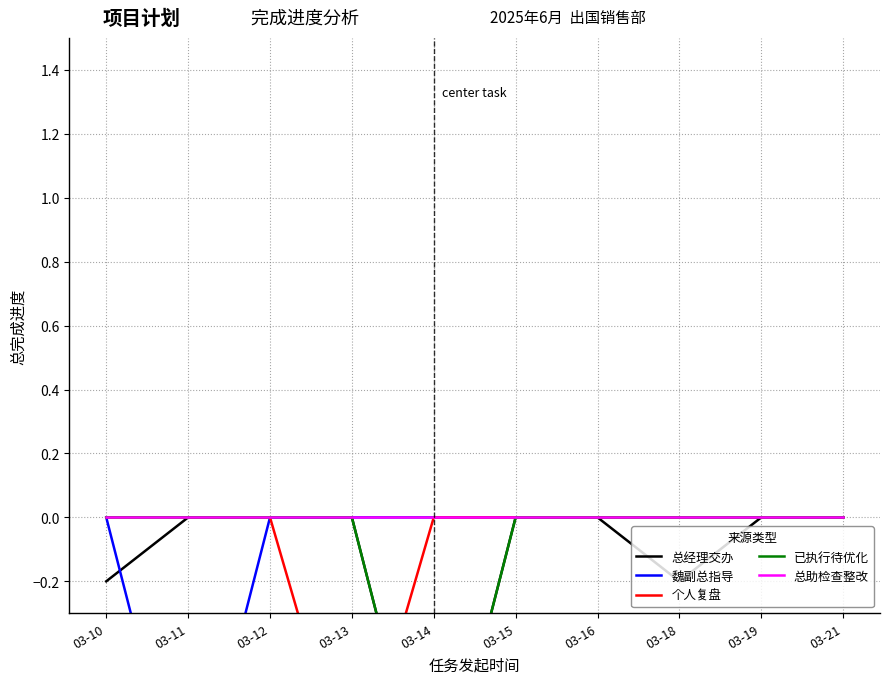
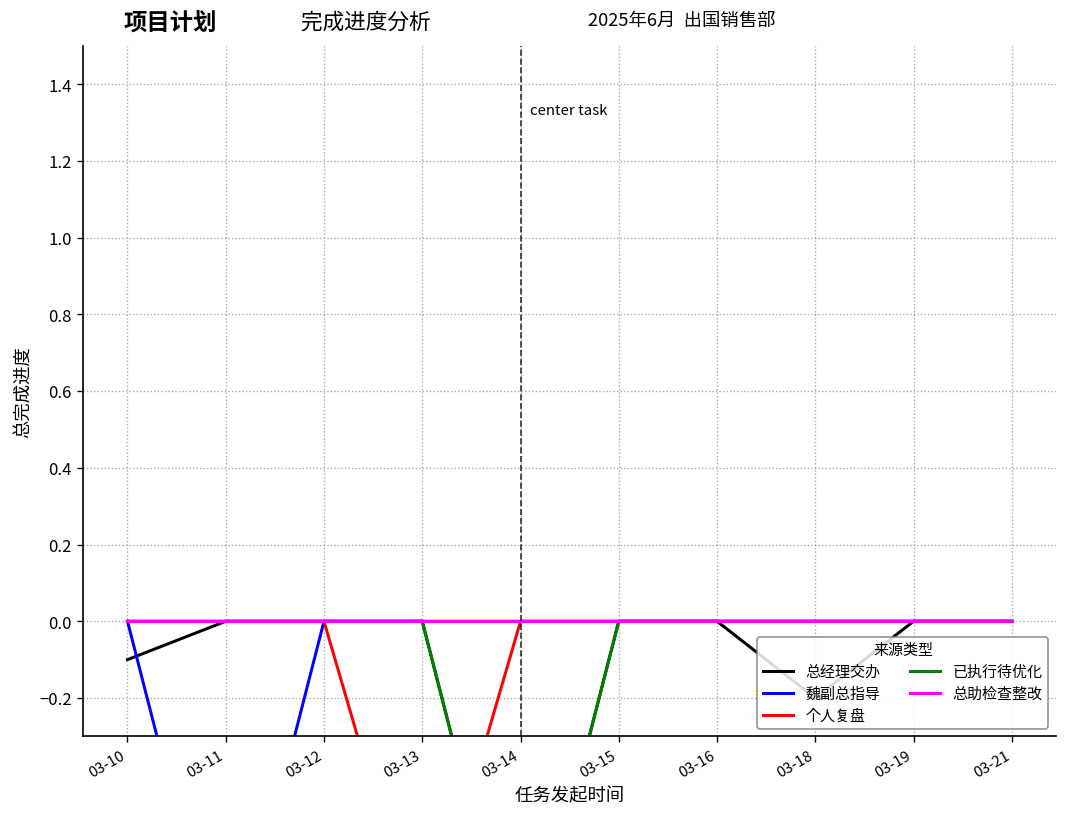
  {
    "总经理交办": {
-     "03-10": -0.20
+     "03-10": -0.10
    }
  }
